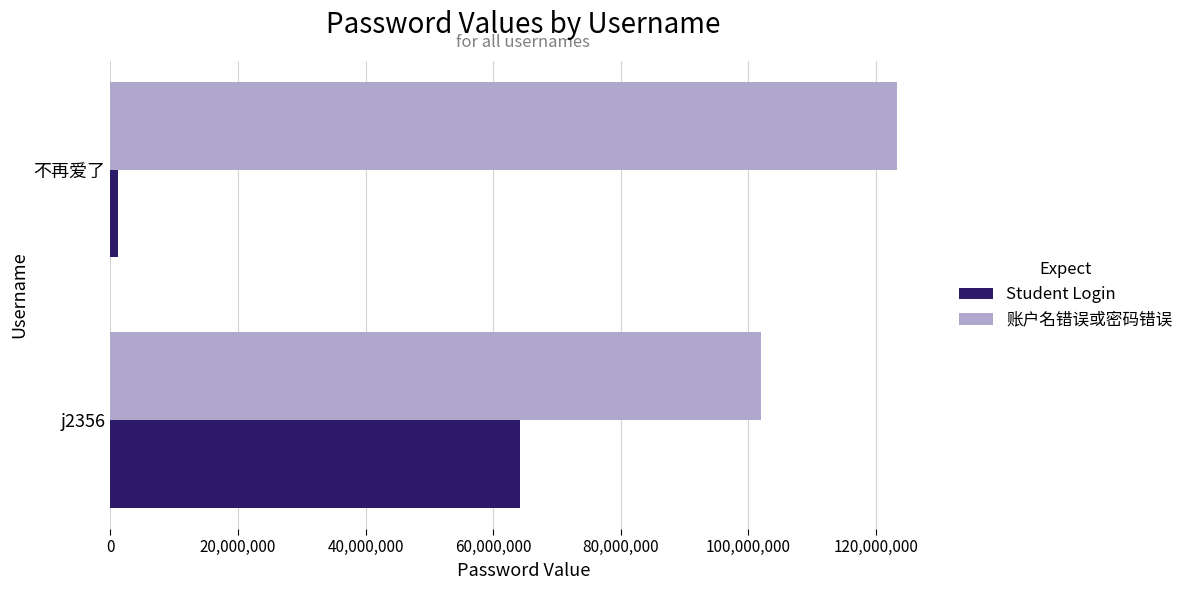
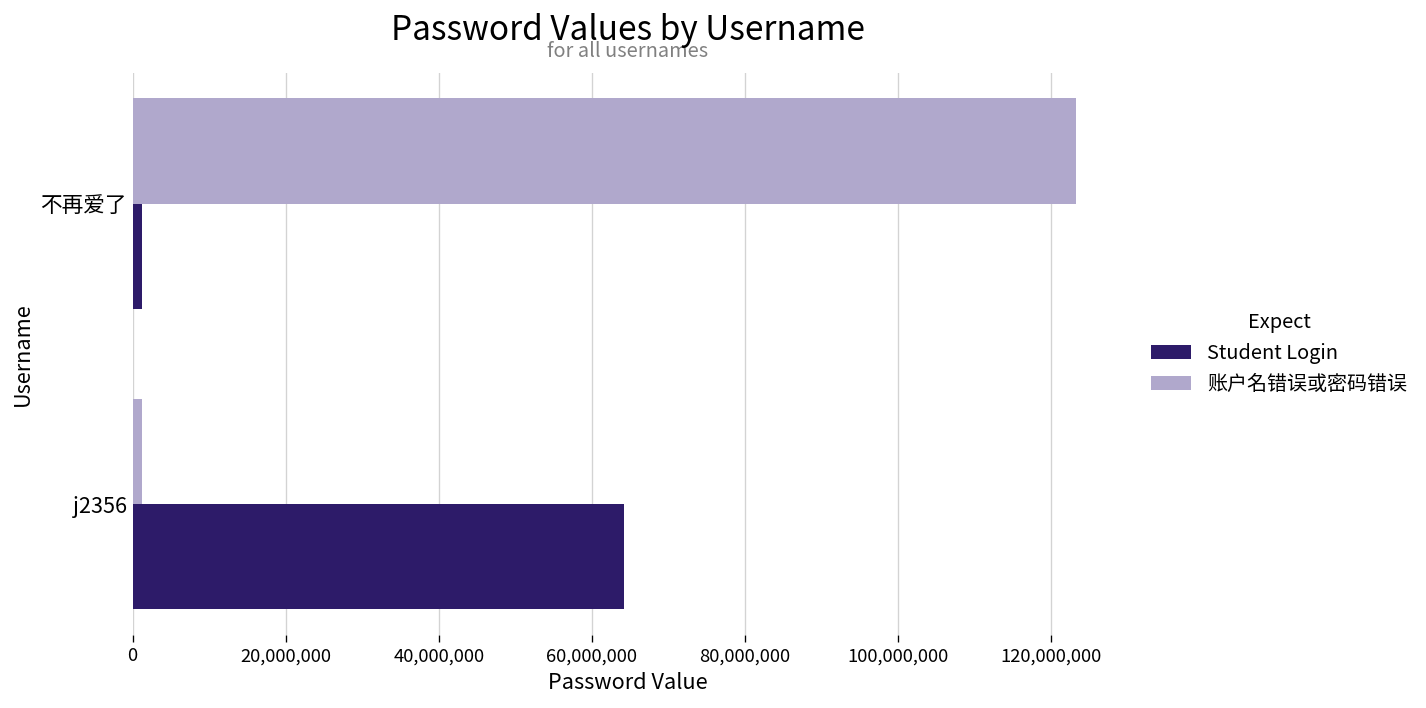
  {
    "Student Login": {
      "不再爱了": "1,000,000",
      "j2356": "64,000,000"
    },
    "账户名错误或密码错误": {
      "不再爱了": "123,000,000",
-     "j2356": "102,000,000"
+     "j2356": "1,000,000"
    }
  }
